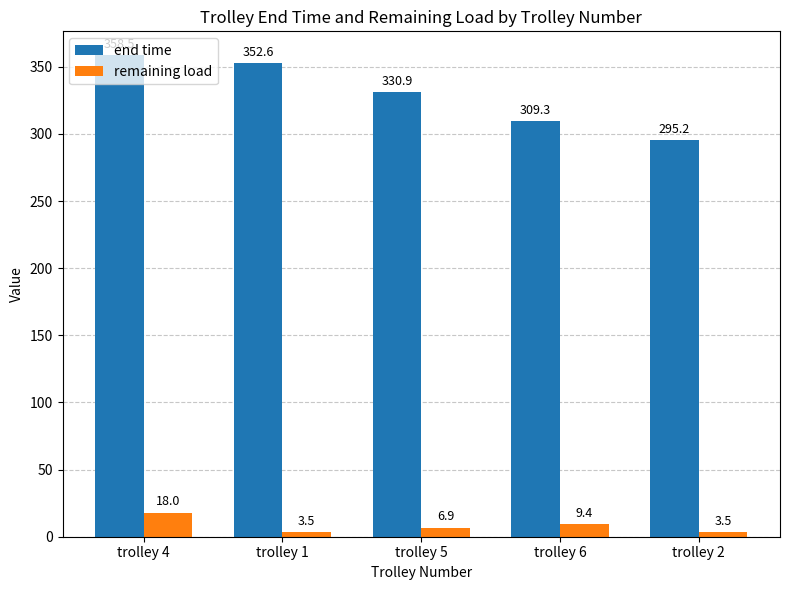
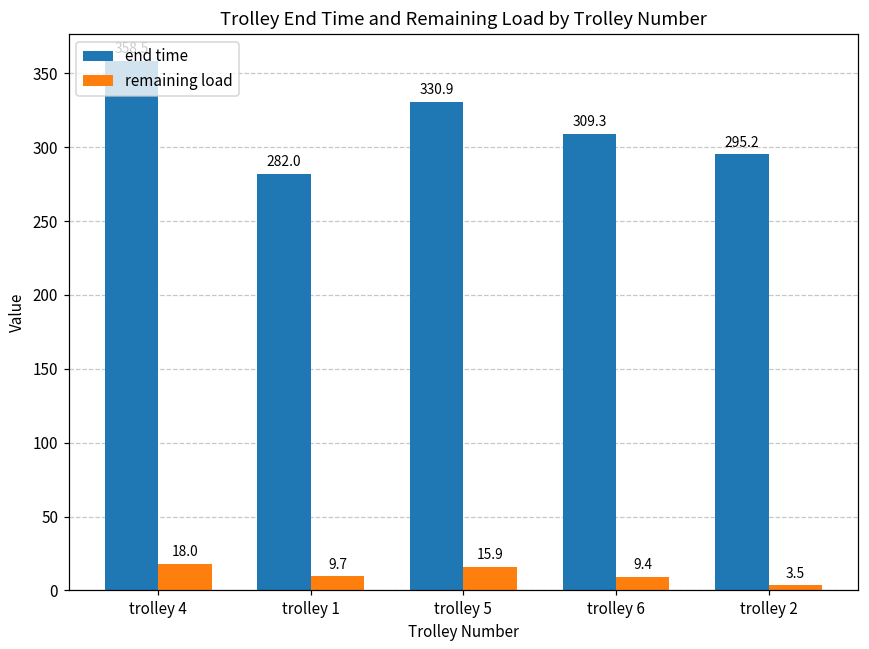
  {
    "end time": {
-     "trolley 1": 352.6,
+     "trolley 1": 282.0,
      "trolley 5": 330.9,
      "trolley 6": 309.3,
      "trolley 2": 295.2
    },
    "remaining load": {
      "trolley 4": 18.0,
-     "trolley 1": 3.5,
-     "trolley 5": 6.9,
+     "trolley 1": 9.7,
+     "trolley 5": 15.9,
      "trolley 6": 9.4,
      "trolley 2": 3.5
    }
  }
